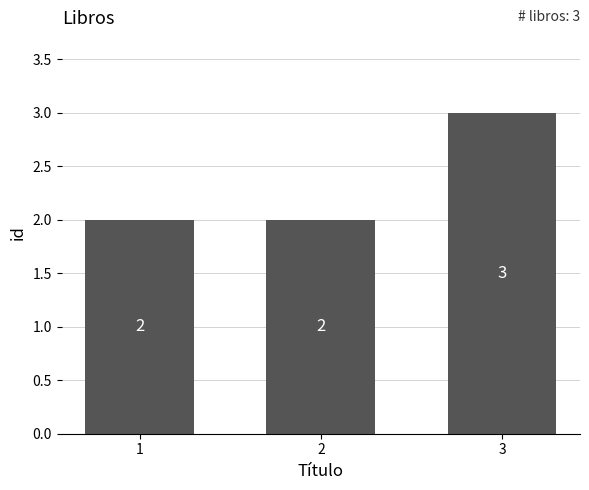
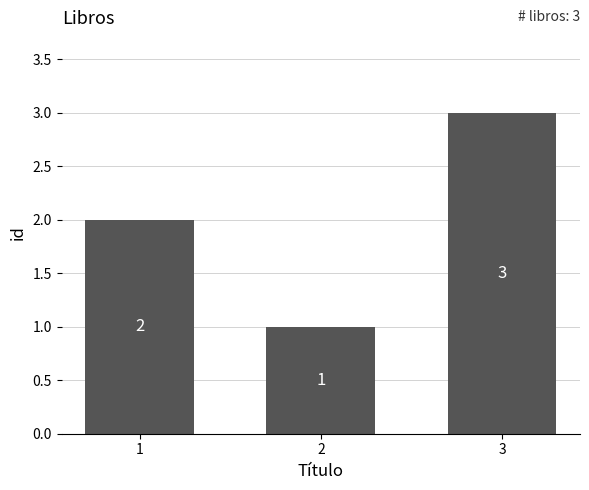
  {
    "1": 2,
-   "2": 2,
+   "2": 1,
    "3": 3
  }
